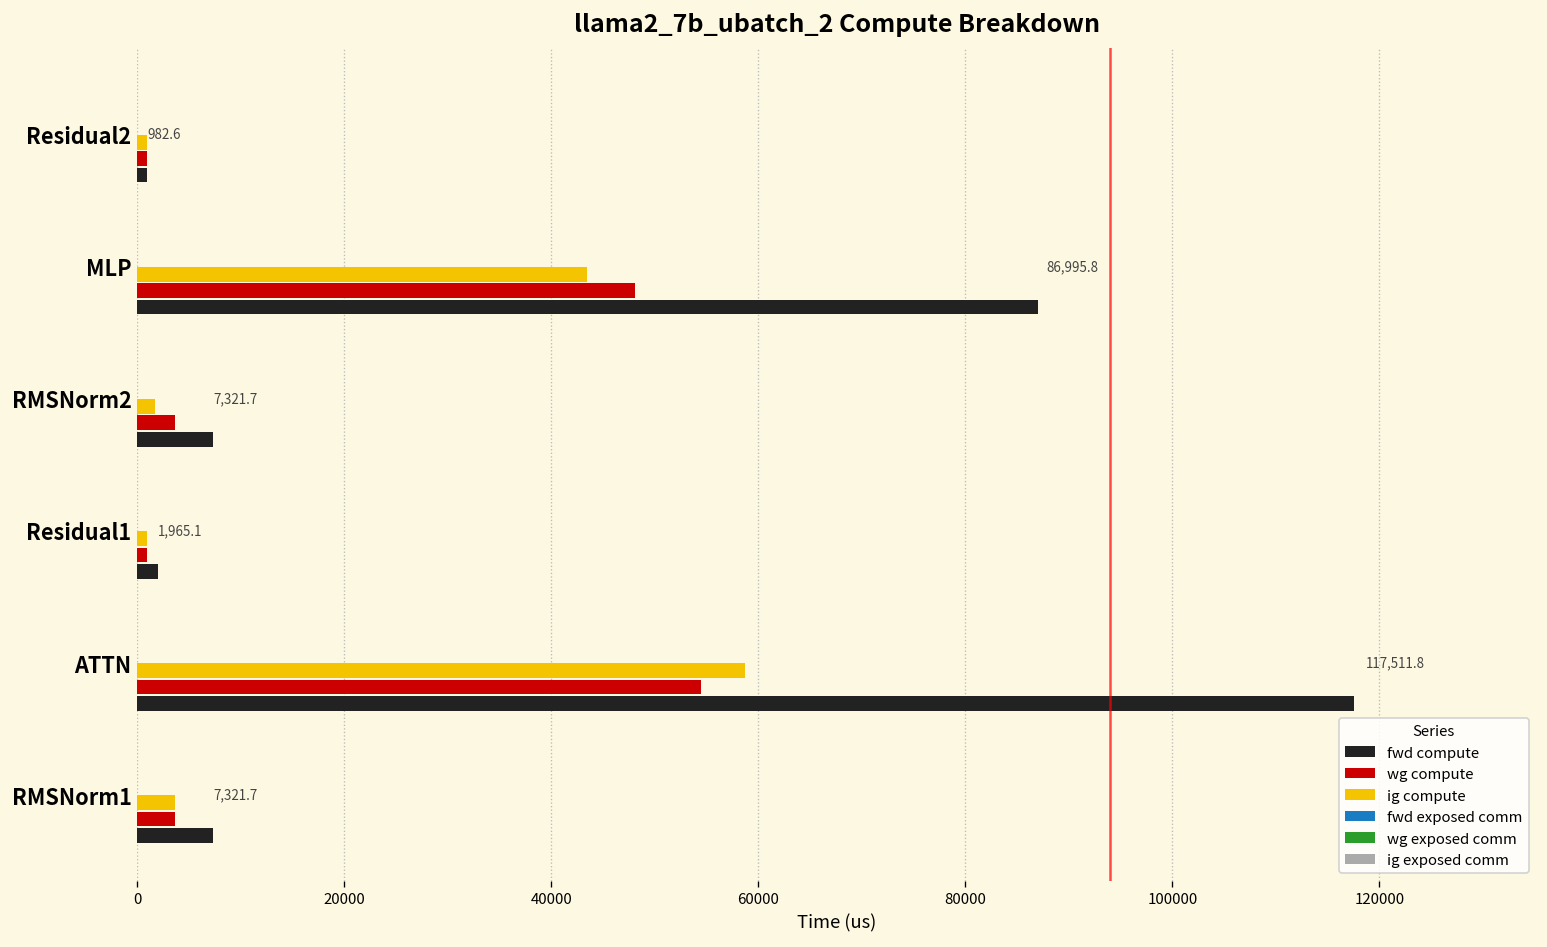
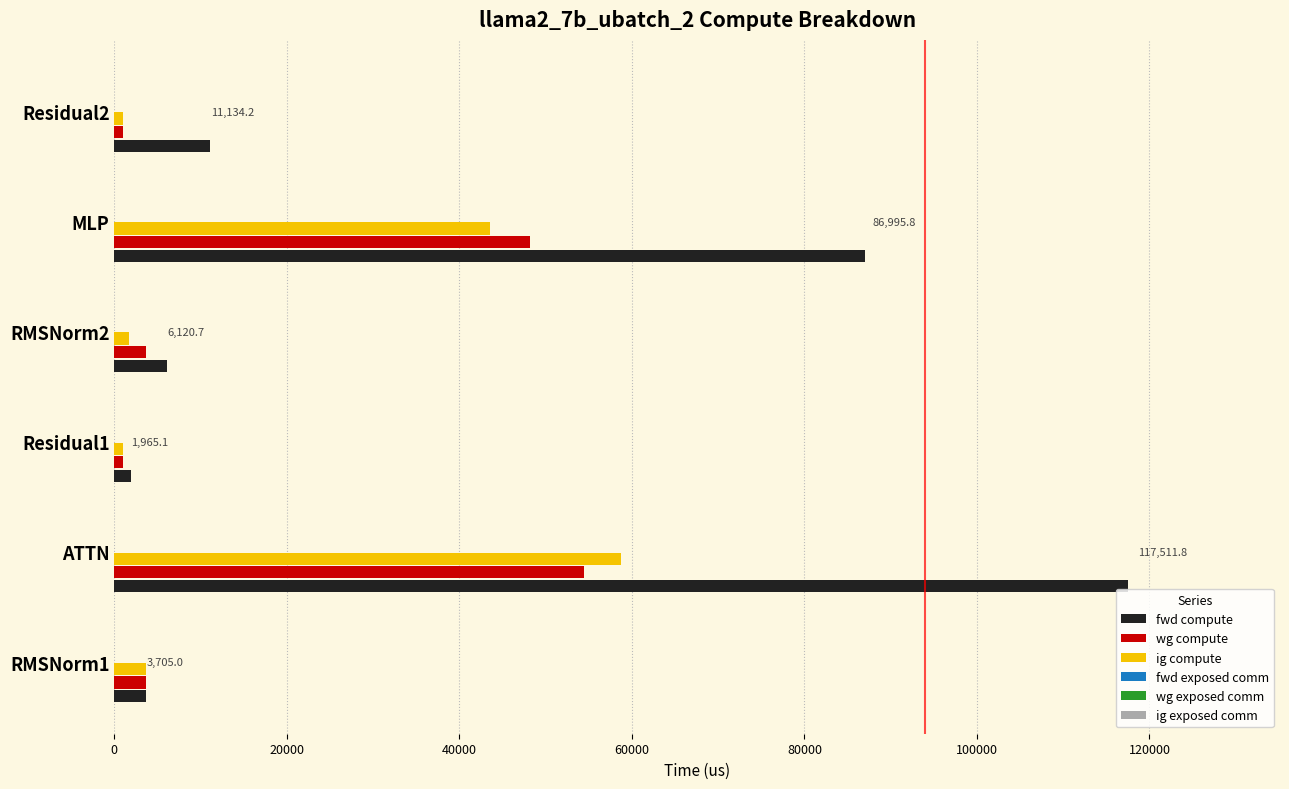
  {
    "fwd compute": {
-     "Residual2": "982.6",
-     "RMSNorm2": "7,321.7",
-     "RMSNorm1": "7,321.7"
+     "Residual2": "11,134.2",
+     "RMSNorm2": "6,120.7",
+     "RMSNorm1": "3,705.0"
    },
    "wg compute": {
      "MLP": "48000",
      "RMSNorm2": "4000",
      "Residual1": "1000",
      "ATTN": "54000",
      "RMSNorm1": "4000"
    },
    "ig compute": {
      "Residual2": "982.6"
    },
    "fwd exposed comm": {
      "Residual2": "0",
      "MLP": "0",
      "RMSNorm2": "0",
      "Residual1": "0",
      "ATTN": "0",
      "RMSNorm1": "0"
    },
    "wg exposed comm": {
      "Residual2": "0",
      "MLP": "0",
      "RMSNorm2": "0",
      "Residual1": "0",
      "ATTN": "0",
      "RMSNorm1": "0"
    },
    "ig exposed comm": {
      "Residual2": "0",
      "MLP": "0",
      "RMSNorm2": "0",
      "Residual1": "0",
      "ATTN": "0",
      "RMSNorm1": "0"
    }
  }
